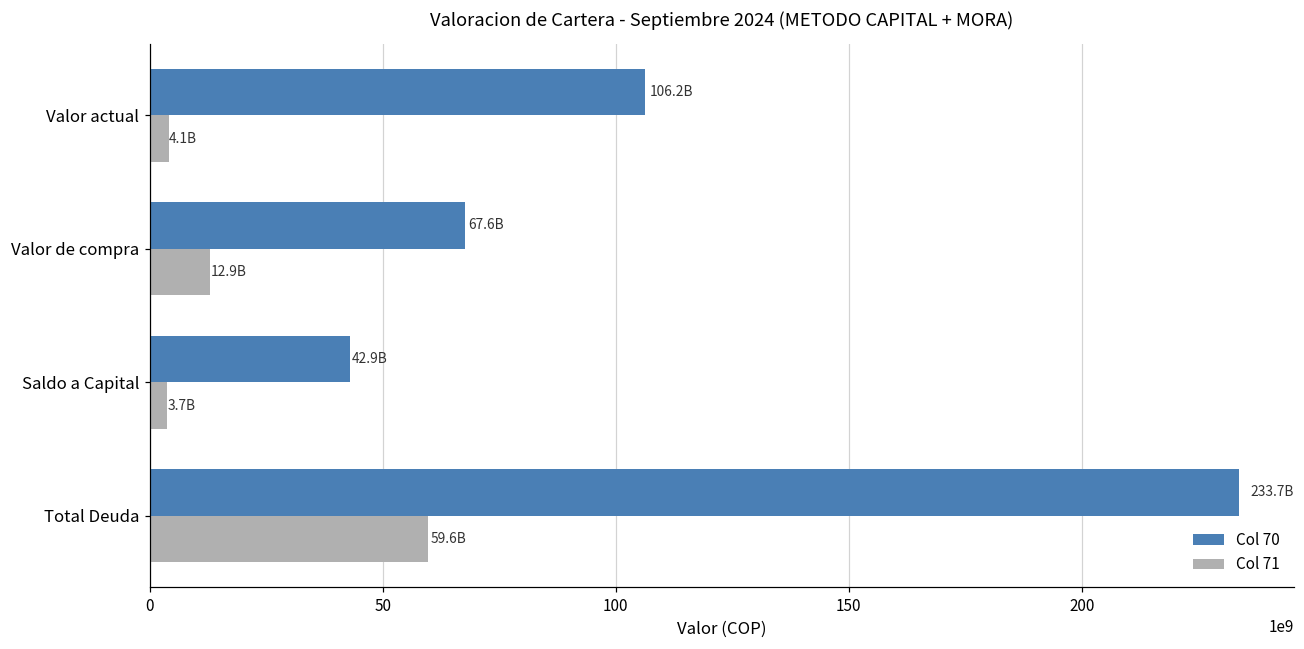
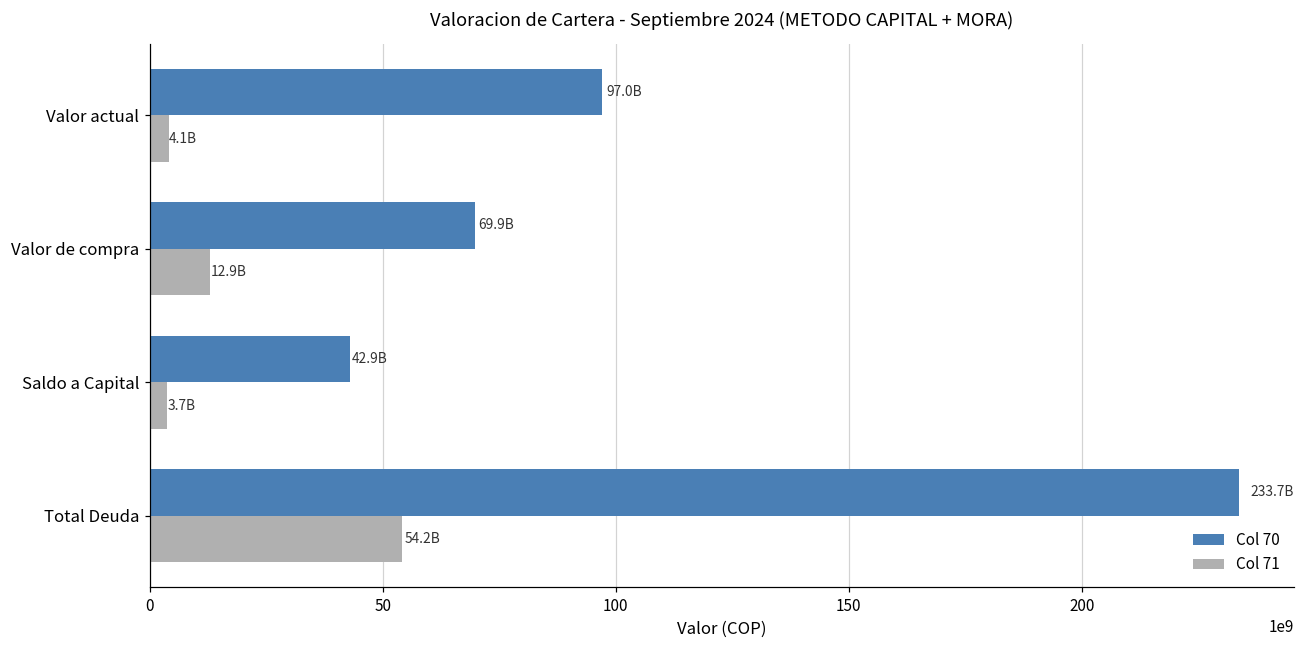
  {
    "Col 70": {
-     "Valor actual": "106.2B",
-     "Valor de compra": "67.6B",
+     "Valor actual": "97.0B",
+     "Valor de compra": "69.9B",
      "Saldo a Capital": "42.9B",
      "Total Deuda": "233.7B"
    },
    "Col 71": {
      "Valor actual": "4.1B",
      "Valor de compra": "12.9B",
      "Saldo a Capital": "3.7B",
-     "Total Deuda": "59.6B"
+     "Total Deuda": "54.2B"
    }
  }
